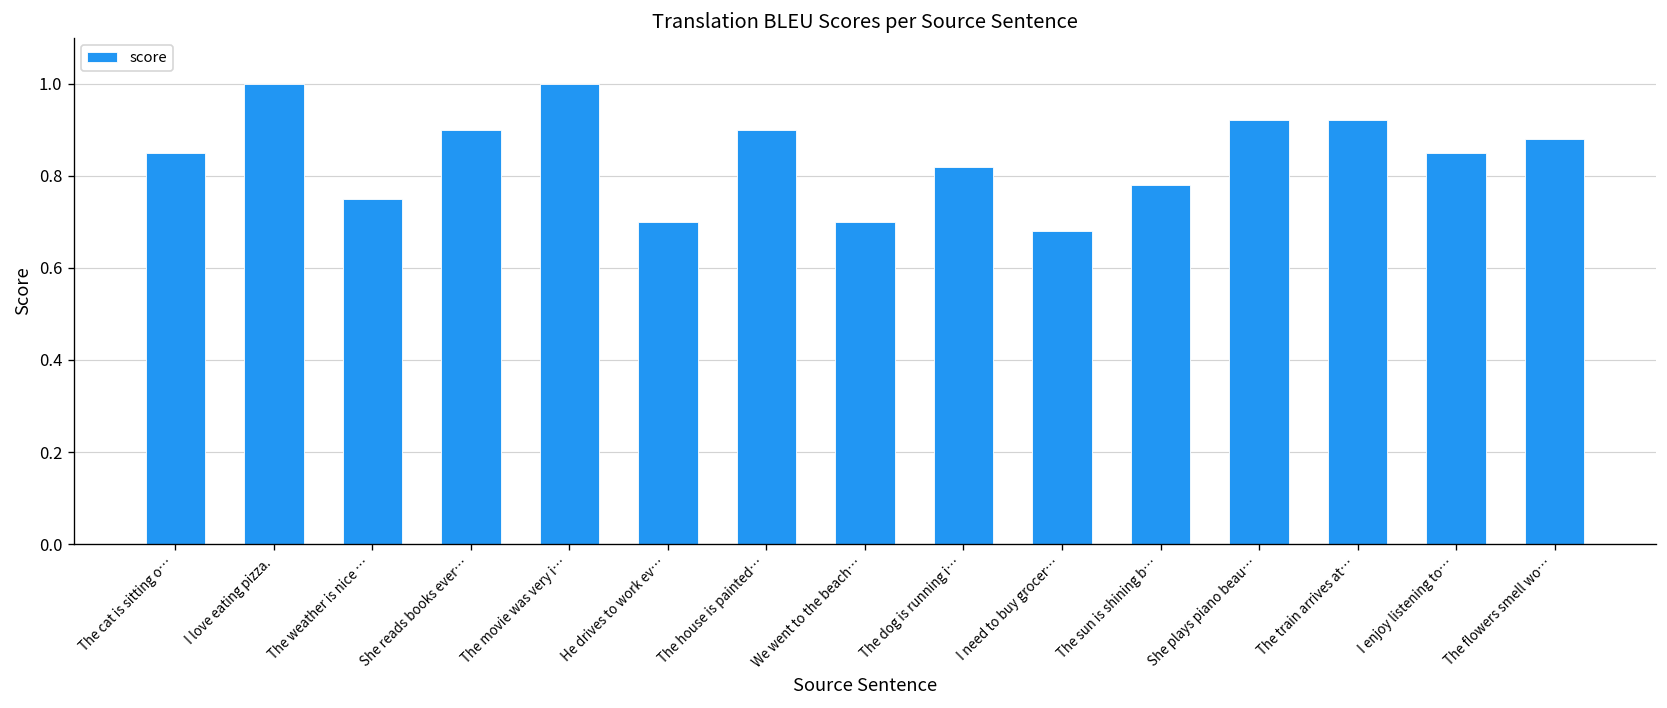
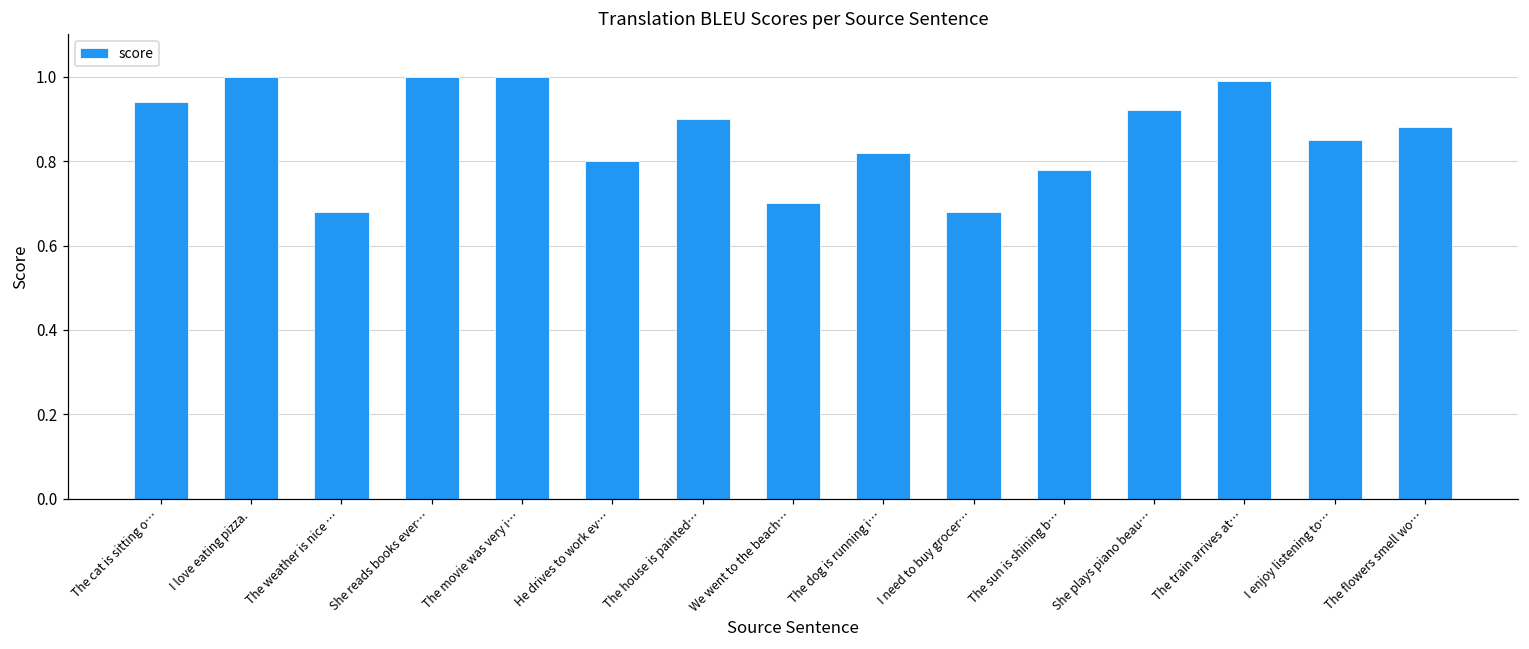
  {
-   "The cat is sitting o…": 0.85,
+   "The cat is sitting o…": 0.94,
    "I love eating pizza.": 1.00,
-   "The weather is nice …": 0.75,
-   "She reads books ever…": 0.9,
+   "The weather is nice …": 0.68,
+   "She reads books ever…": 1.0,
    "The movie was very i…": 1.00,
-   "He drives to work ev…": 0.7,
+   "He drives to work ev…": 0.8,
    "The house is painted…": 0.90,
    "We went to the beach…": 0.70,
    "The dog is running i…": 0.82,
    "I need to buy grocer…": 0.68,
    "The sun is shining b…": 0.78,
    "She plays piano beau…": 0.92,
-   "The train arrives at…": 0.92,
+   "The train arrives at…": 0.99,
    "I enjoy listening to…": 0.85,
    "The flowers smell wo…": 0.88
  }
